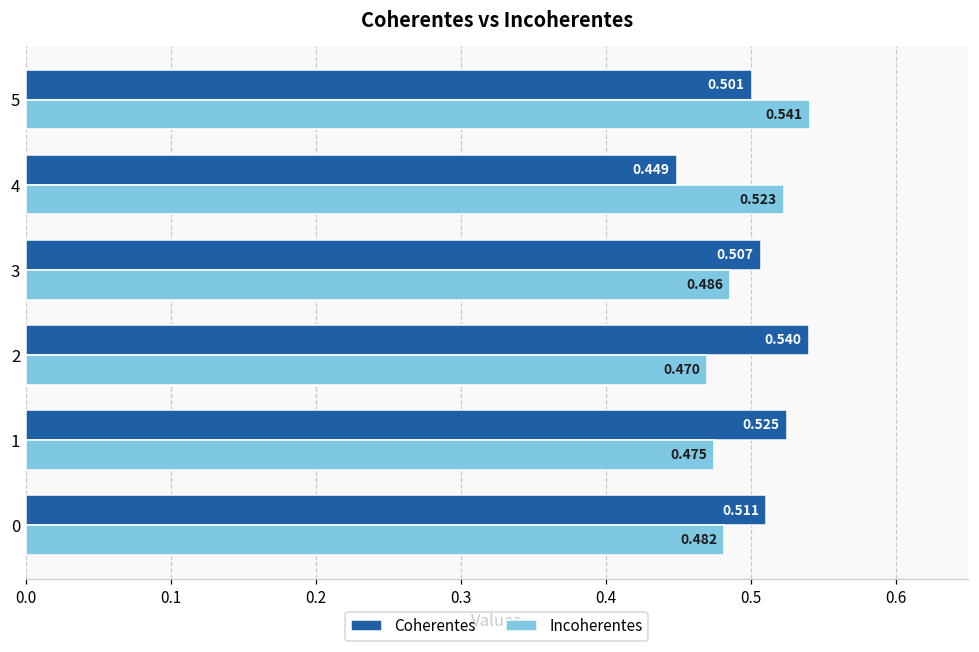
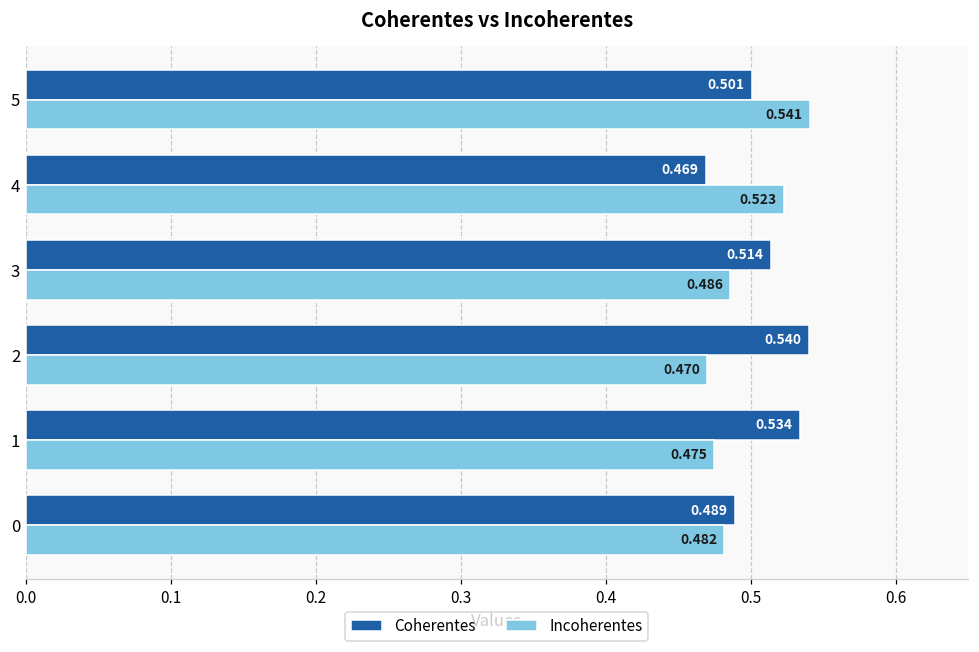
  {
    "Coherentes": {
      "5": 0.501,
-     "4": 0.449,
-     "3": 0.507,
+     "4": 0.469,
+     "3": 0.514,
      "2": 0.540,
-     "1": 0.525,
-     "0": 0.511
+     "1": 0.534,
+     "0": 0.489
    },
    "Incoherentes": {
      "5": 0.541,
      "4": 0.523,
      "3": 0.486,
      "2": 0.470,
      "1": 0.475,
      "0": 0.482
    }
  }
